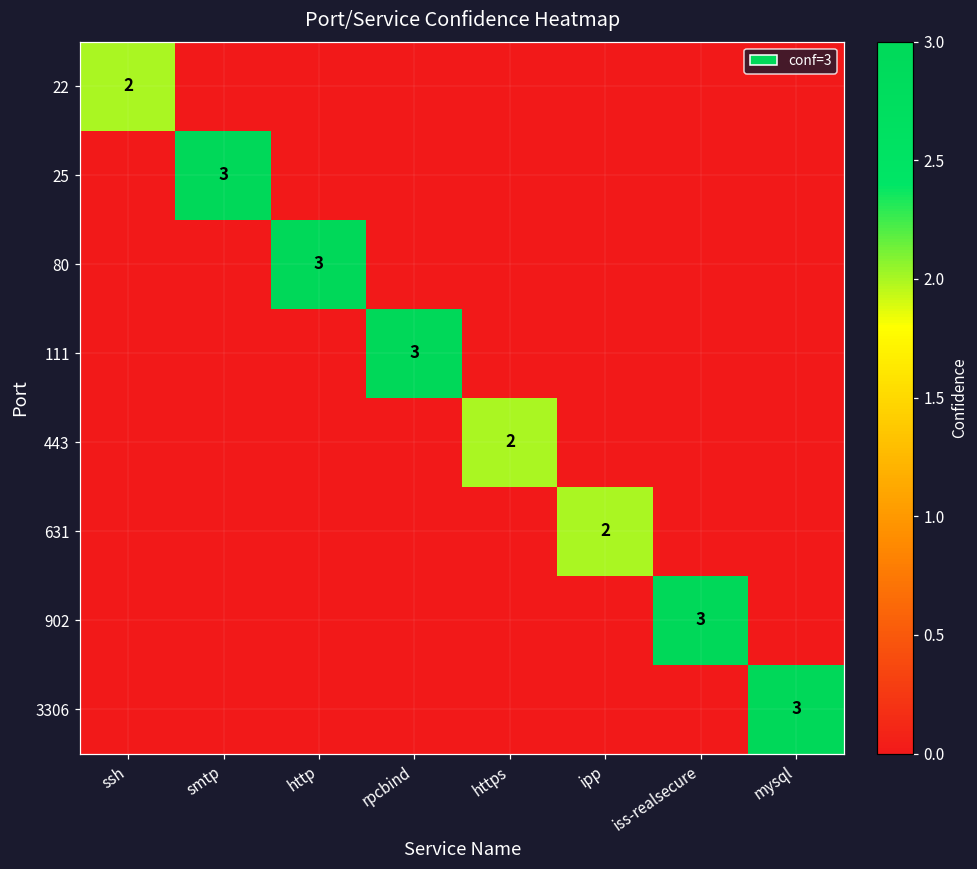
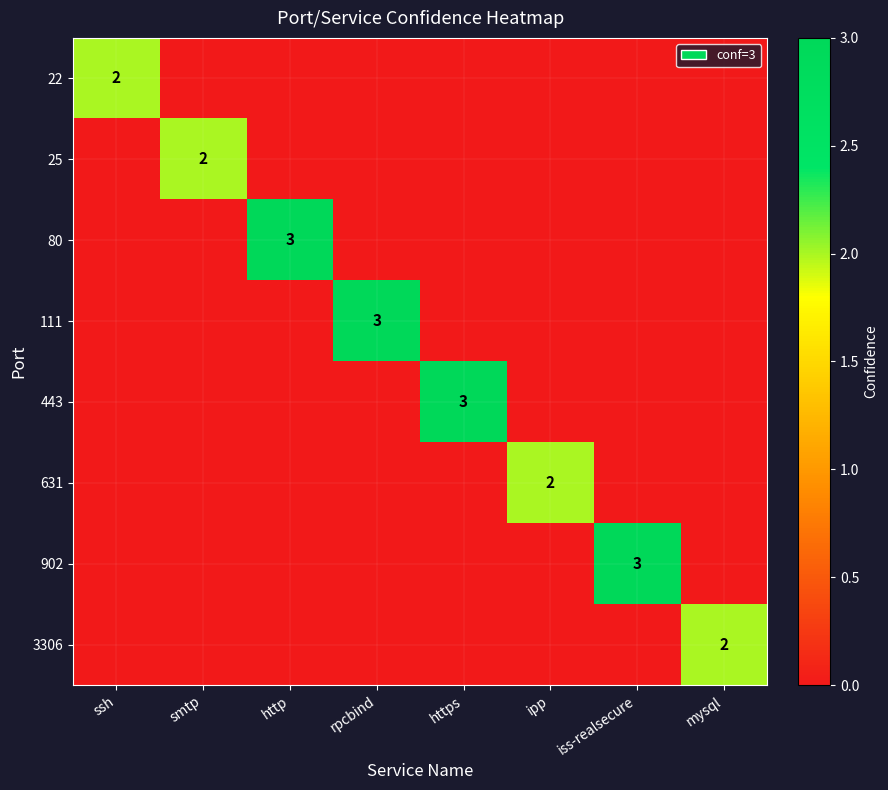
  {
    "22": {
      "ssh": 2
    },
    "25": {
-     "smtp": 3
+     "smtp": 2
    },
    "80": {
      "http": 3
    },
    "111": {
      "rpcbind": 3
    },
    "443": {
-     "https": 2
+     "https": 3
    },
    "631": {
      "ipp": 2
    },
    "902": {
      "iss-realsecure": 3
    },
    "3306": {
-     "mysql": 3
+     "mysql": 2
    }
  }
